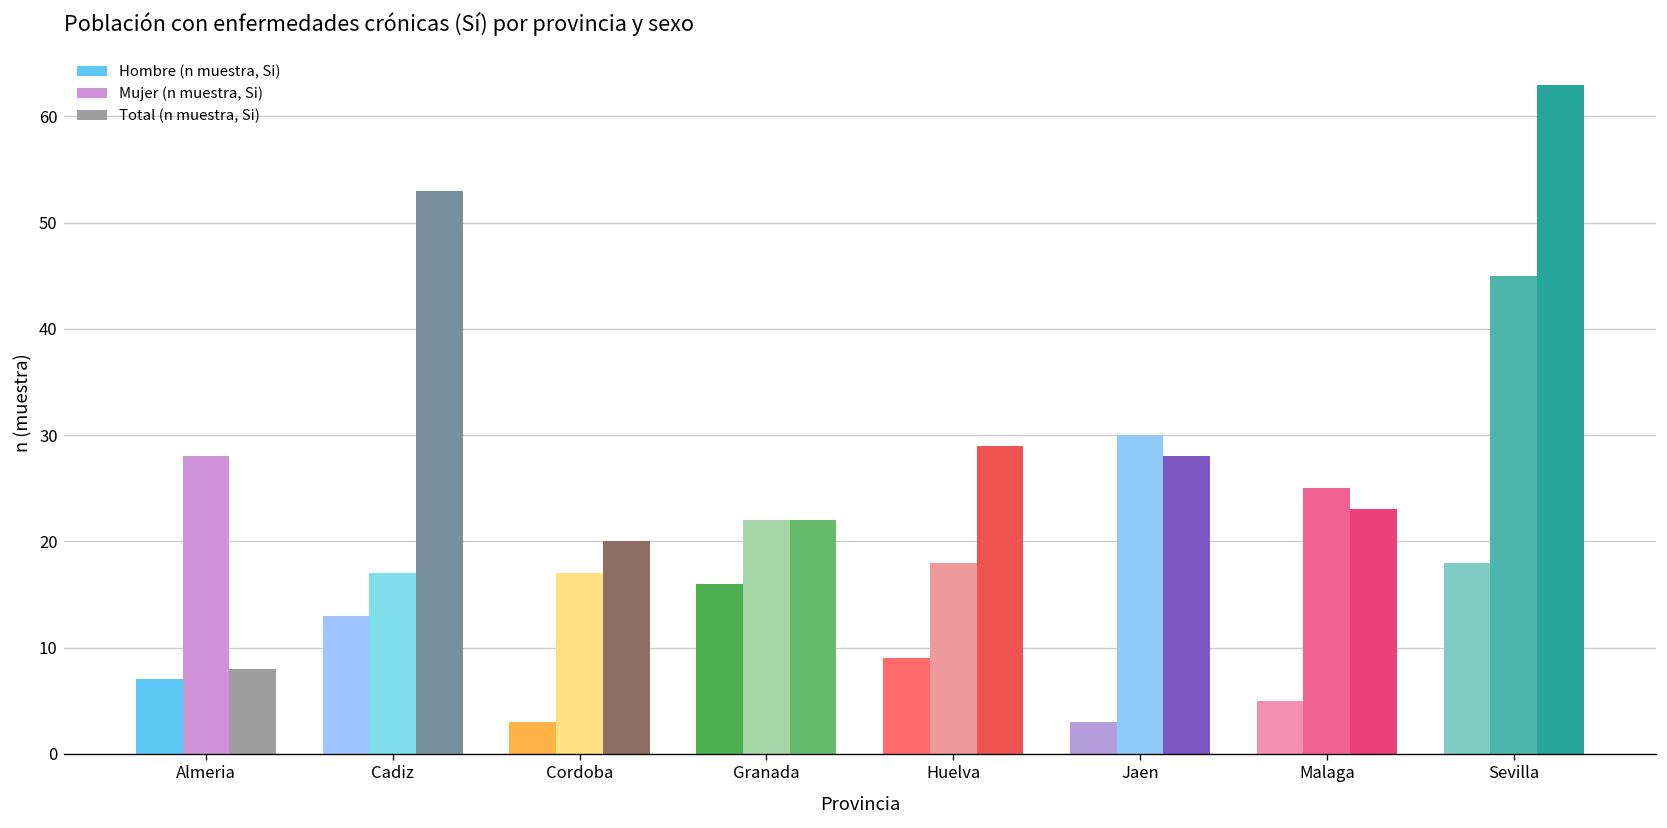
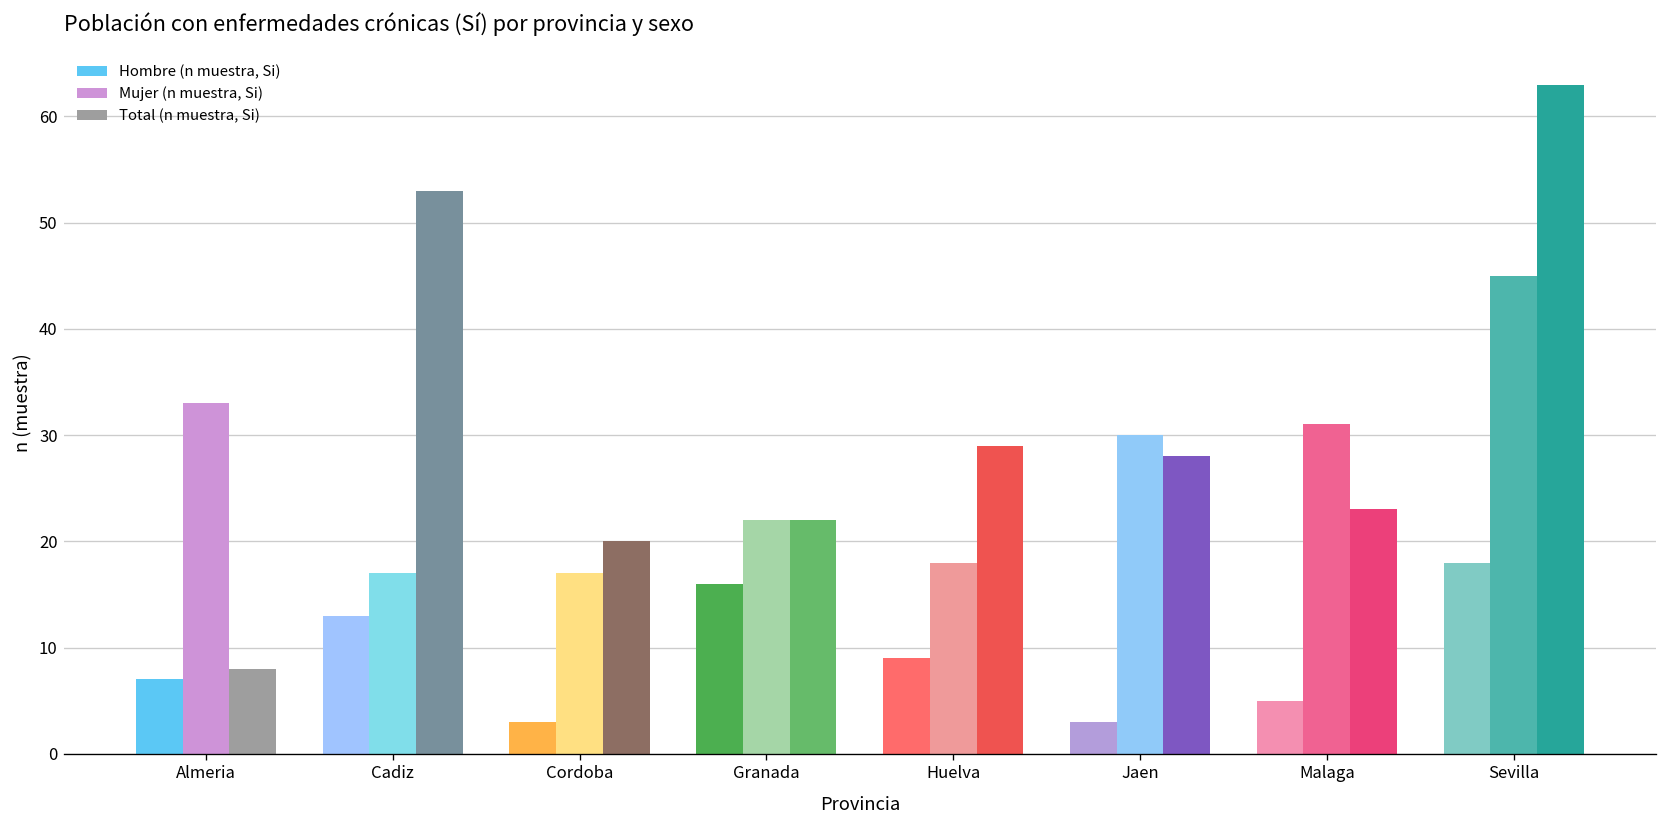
  {
    "Hombre (n muestra, Si)": {
      "Almeria": 7,
      "Cadiz": 13,
      "Cordoba": 3,
      "Granada": 16,
      "Huelva": 9,
      "Jaen": 3,
      "Malaga": 5,
      "Sevilla": 18
    },
    "Mujer (n muestra, Si)": {
-     "Almeria": 28,
+     "Almeria": 33,
      "Cadiz": 17,
      "Cordoba": 17,
      "Granada": 22,
      "Huelva": 18,
      "Jaen": 30,
-     "Malaga": 25,
+     "Malaga": 31,
      "Sevilla": 45
    },
    "Total (n muestra, Si)": {
      "Almeria": 8,
      "Cadiz": 53,
      "Cordoba": 20,
      "Granada": 22,
      "Huelva": 29,
      "Jaen": 28,
      "Malaga": 23,
      "Sevilla": 63
    }
  }
